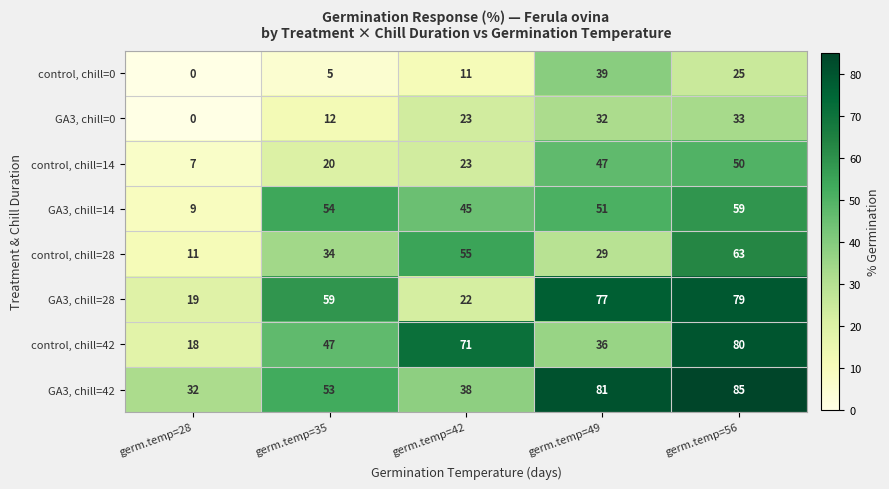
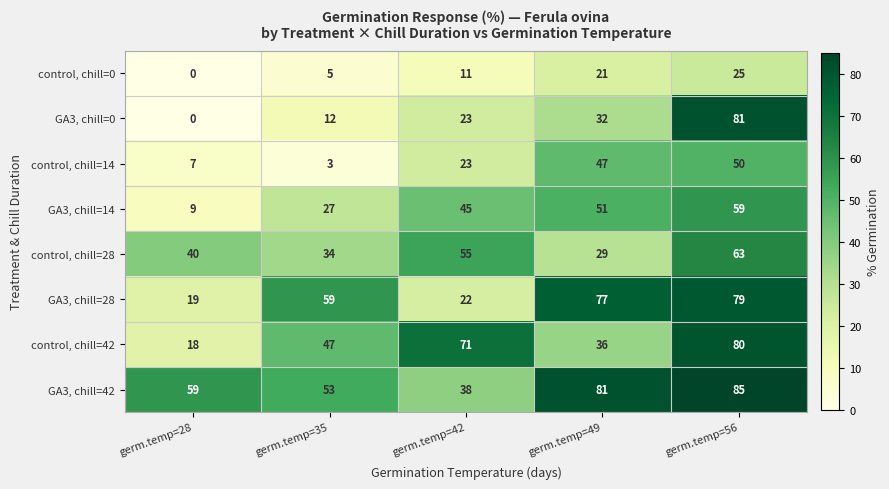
  {
    "control, chill=0": {
      "germ.temp=28": 0,
      "germ.temp=35": 5,
      "germ.temp=42": 11,
-     "germ.temp=49": 39,
+     "germ.temp=49": 21,
      "germ.temp=56": 25
    },
    "GA3, chill=0": {
      "germ.temp=28": 0,
      "germ.temp=35": 12,
      "germ.temp=42": 23,
      "germ.temp=49": 32,
-     "germ.temp=56": 33
+     "germ.temp=56": 81
    },
    "control, chill=14": {
      "germ.temp=28": 7,
-     "germ.temp=35": 20,
+     "germ.temp=35": 3,
      "germ.temp=42": 23,
      "germ.temp=49": 47,
      "germ.temp=56": 50
    },
    "GA3, chill=14": {
      "germ.temp=28": 9,
-     "germ.temp=35": 54,
+     "germ.temp=35": 27,
      "germ.temp=42": 45,
      "germ.temp=49": 51,
      "germ.temp=56": 59
    },
    "control, chill=28": {
-     "germ.temp=28": 11,
+     "germ.temp=28": 40,
      "germ.temp=35": 34,
      "germ.temp=42": 55,
      "germ.temp=49": 29,
      "germ.temp=56": 63
    },
    "GA3, chill=28": {
      "germ.temp=28": 19,
      "germ.temp=35": 59,
      "germ.temp=42": 22,
      "germ.temp=49": 77,
      "germ.temp=56": 79
    },
    "control, chill=42": {
      "germ.temp=28": 18,
      "germ.temp=35": 47,
      "germ.temp=42": 71,
      "germ.temp=49": 36,
      "germ.temp=56": 80
    },
    "GA3, chill=42": {
-     "germ.temp=28": 32,
+     "germ.temp=28": 59,
      "germ.temp=35": 53,
      "germ.temp=42": 38,
      "germ.temp=49": 81,
      "germ.temp=56": 85
    }
  }
